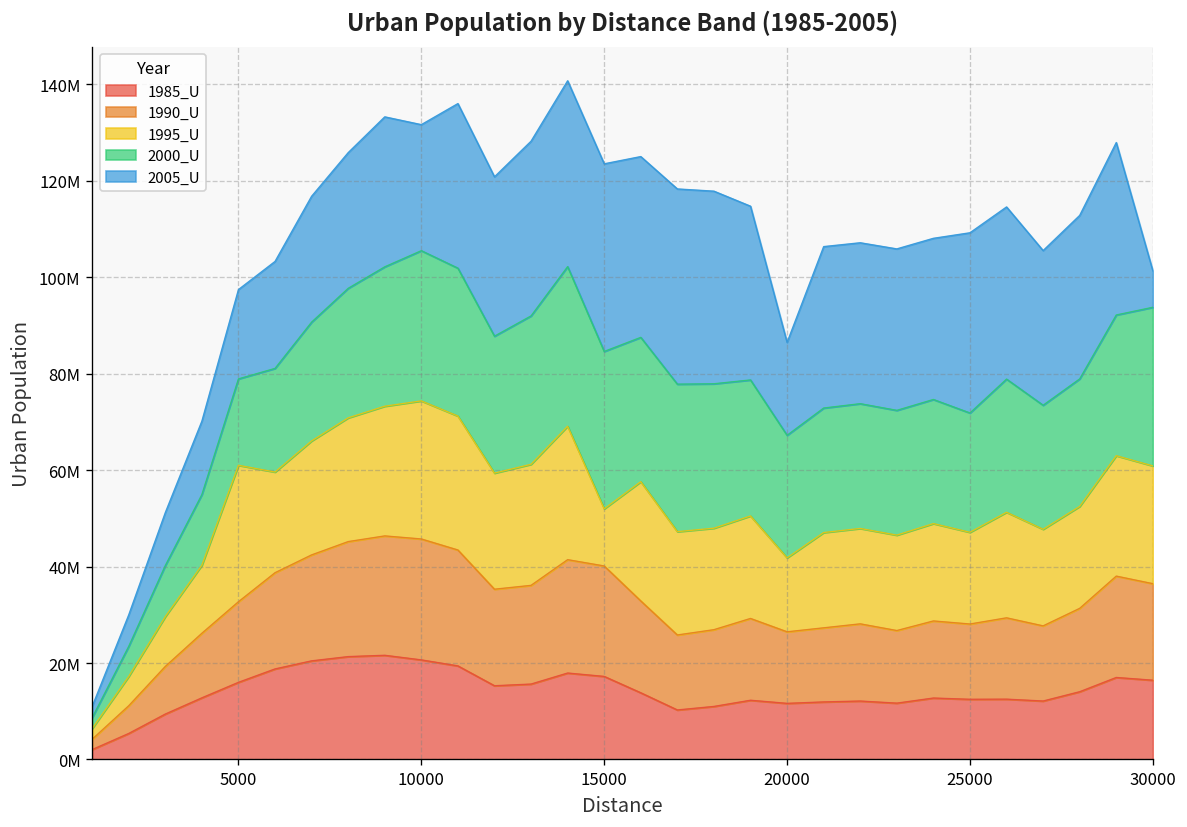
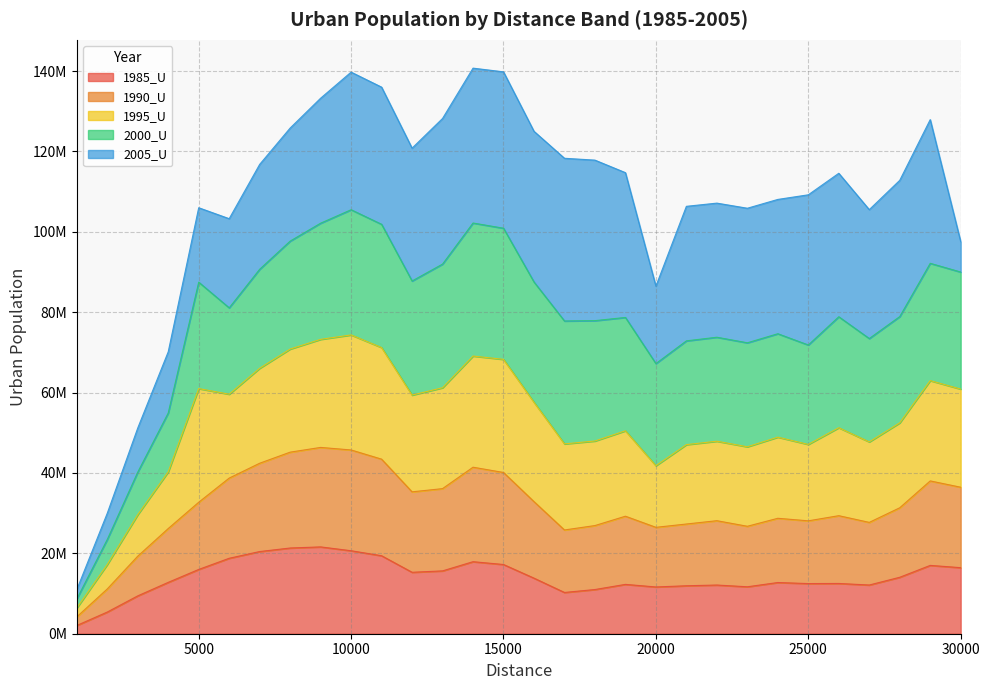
  {
    "1995_U": {
      "5000": 28000000,
      "10000": 29000000,
-     "15000": 12000000,
+     "15000": 28000000,
      "20000": 15000000,
      "25000": 19000000,
      "30000": 24000000
    },
    "2000_U": {
-     "5000": 18000000,
+     "5000": 26000000,
      "10000": 31000000,
      "15000": 33000000,
      "20000": 25000000,
      "25000": 25000000,
-     "30000": 33000000
+     "30000": 29000000
    },
    "2005_U": {
      "5000": 19000000,
-     "10000": 26000000,
+     "10000": 34000000,
      "15000": 39000000,
      "20000": 19000000,
      "25000": 37000000,
      "30000": 8000000
    }
  }
